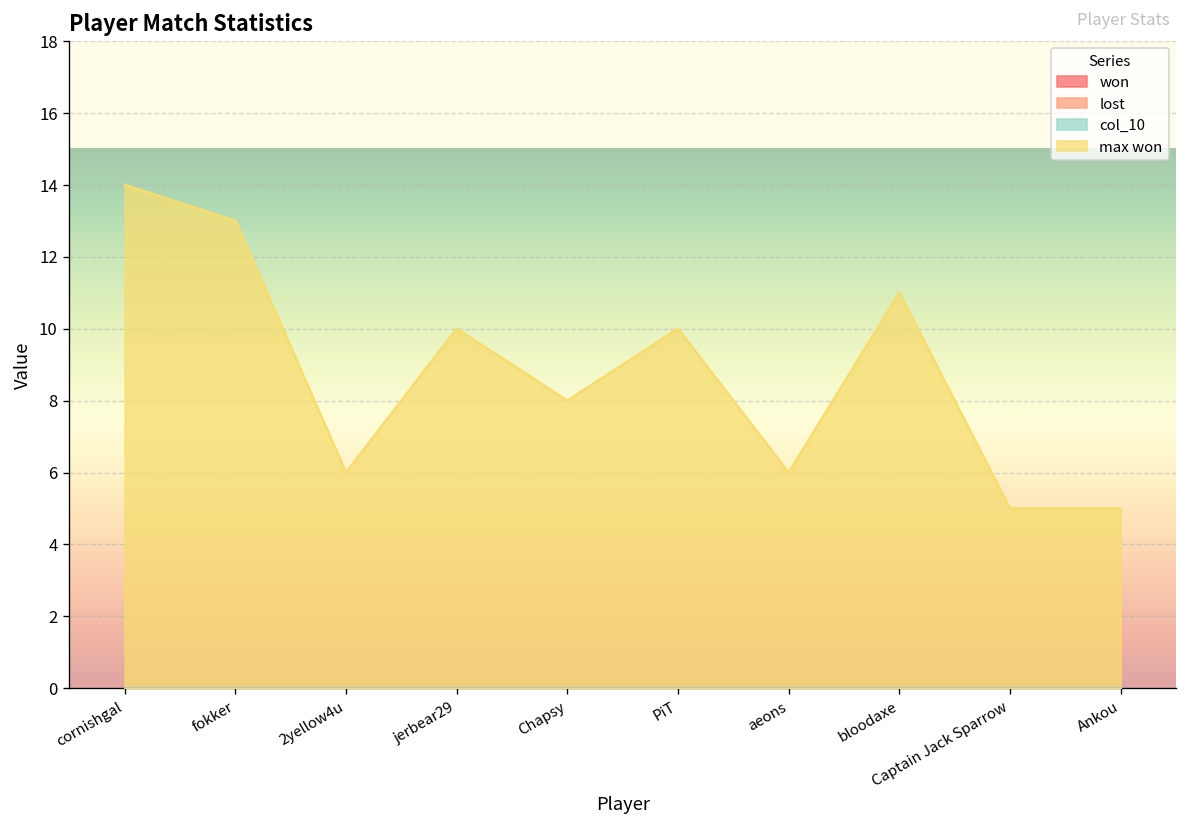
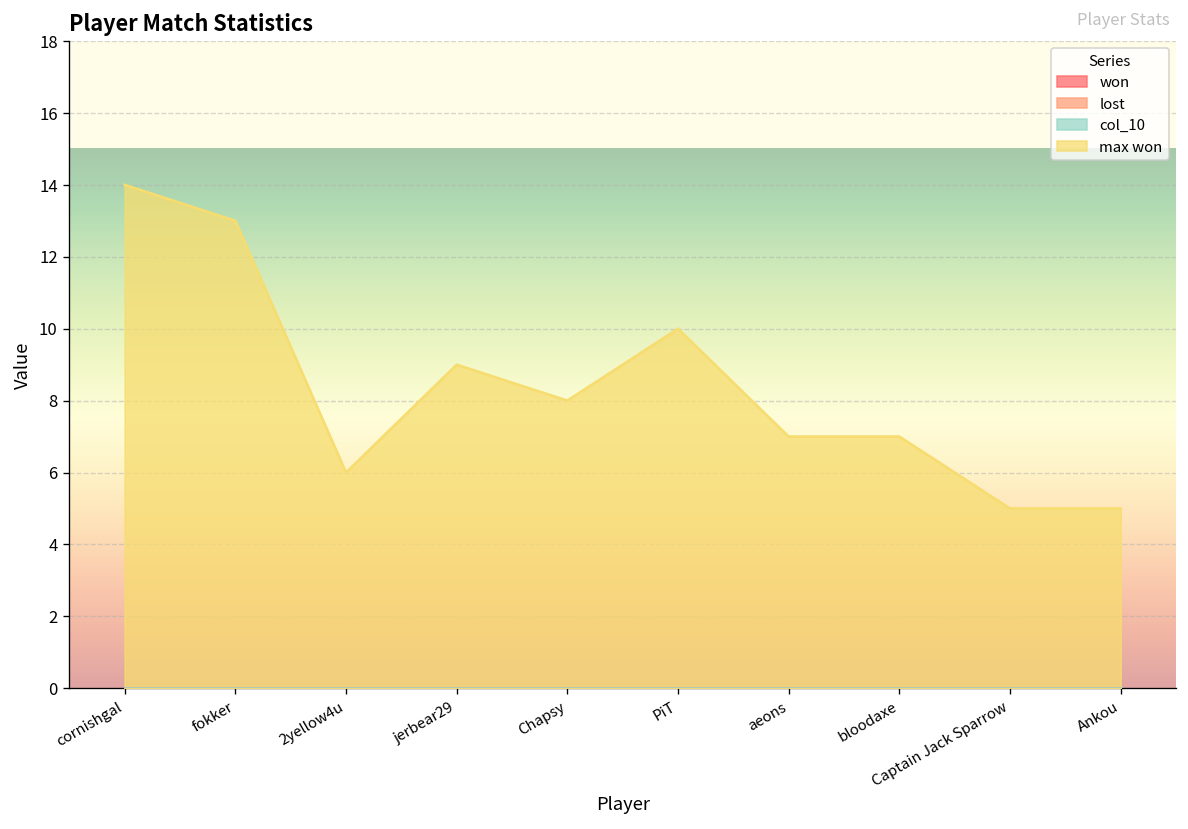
  {
    "col_10": {
      "cornishgal": 0,
      "fokker": 0,
      "2yellow4u": 0,
      "jerbear29": 0,
      "Chapsy": 0,
      "PiT": 0,
      "aeons": 0,
      "bloodaxe": 0,
      "Captain Jack Sparrow": 0,
      "Ankou": 0
    },
    "max won": {
      "cornishgal": 14,
      "fokker": 13,
      "2yellow4u": 6,
-     "jerbear29": 10,
+     "jerbear29": 9,
      "Chapsy": 8,
      "PiT": 10,
-     "aeons": 6,
-     "bloodaxe": 11,
+     "aeons": 7,
+     "bloodaxe": 7,
      "Captain Jack Sparrow": 5,
      "Ankou": 5
    }
  }
